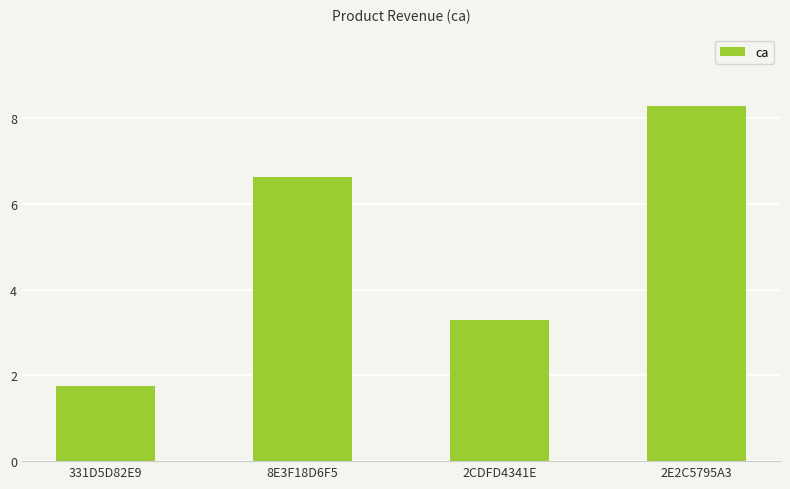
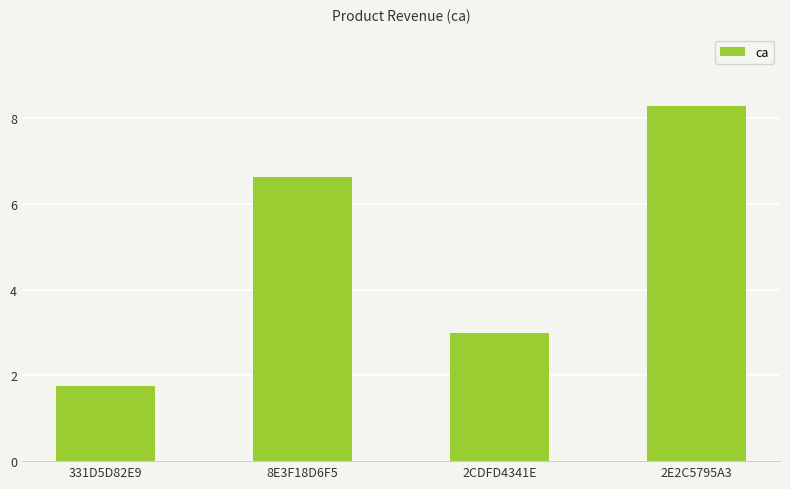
  {
    "331D5D82E9": 1.7,
    "8E3F18D6F5": 6.6,
-   "2CDFD4341E": 3.3,
+   "2CDFD4341E": 3.0,
    "2E2C5795A3": 8.3
  }
